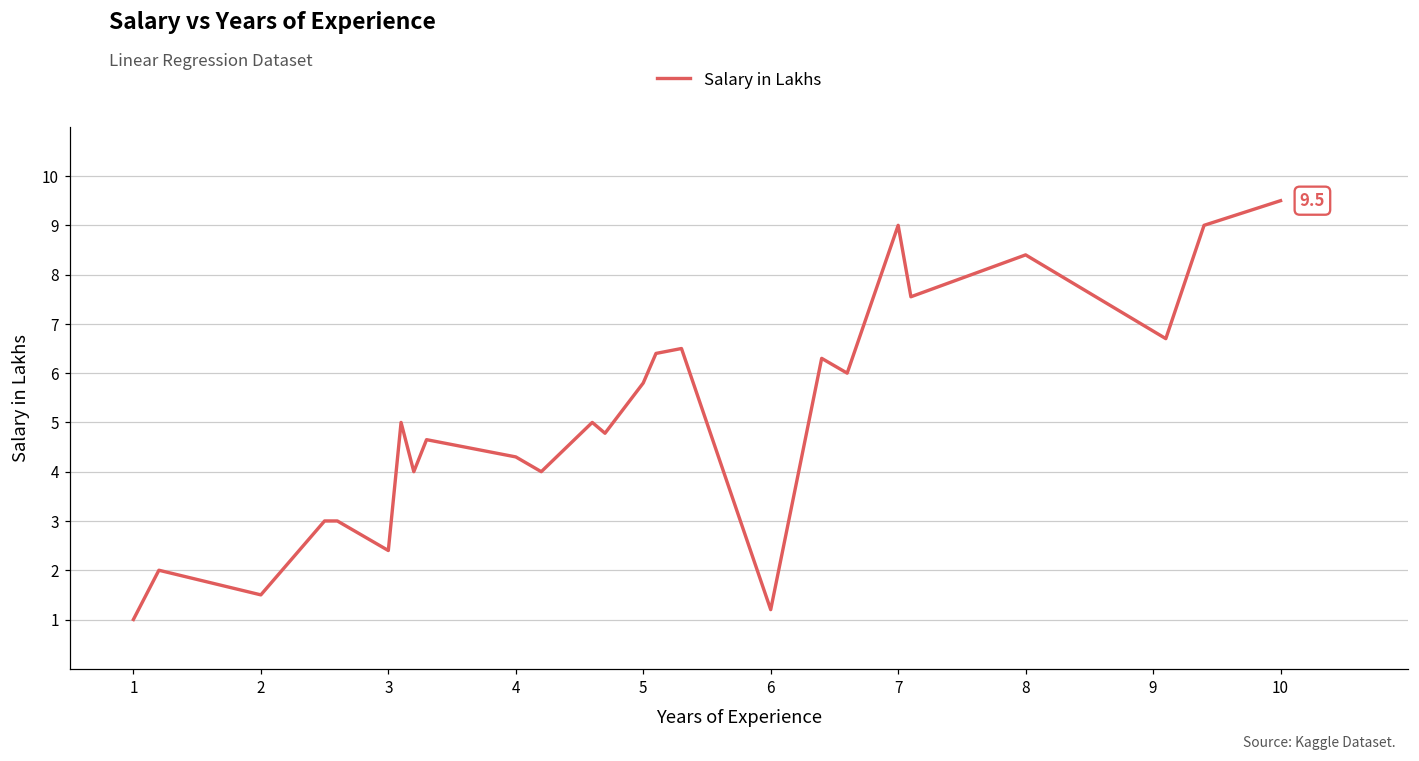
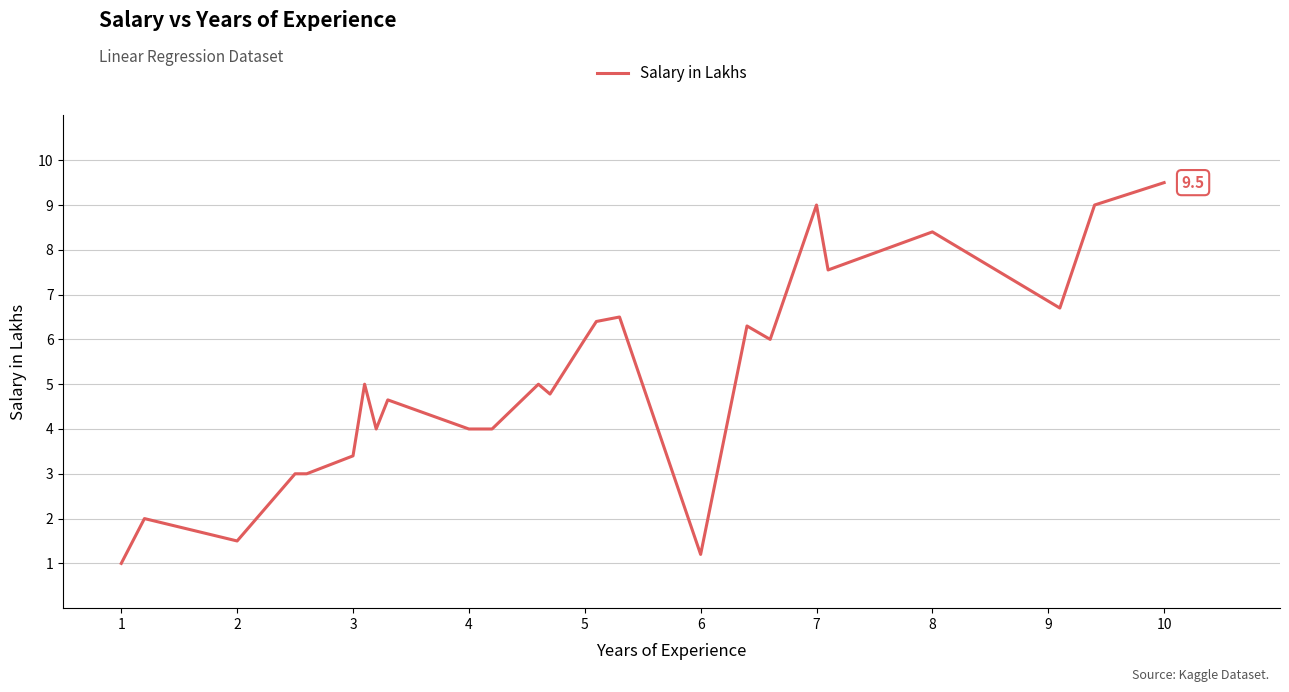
  {
    "1": 1.0,
    "2": 1.5,
-   "3": 2.4,
-   "4": 4.3,
-   "5": 5.8,
+   "3": 3.4,
+   "4": 4.0,
+   "5": 6.0,
    "6": 1.2,
    "7": 9.0,
    "8": 8.4
  }
